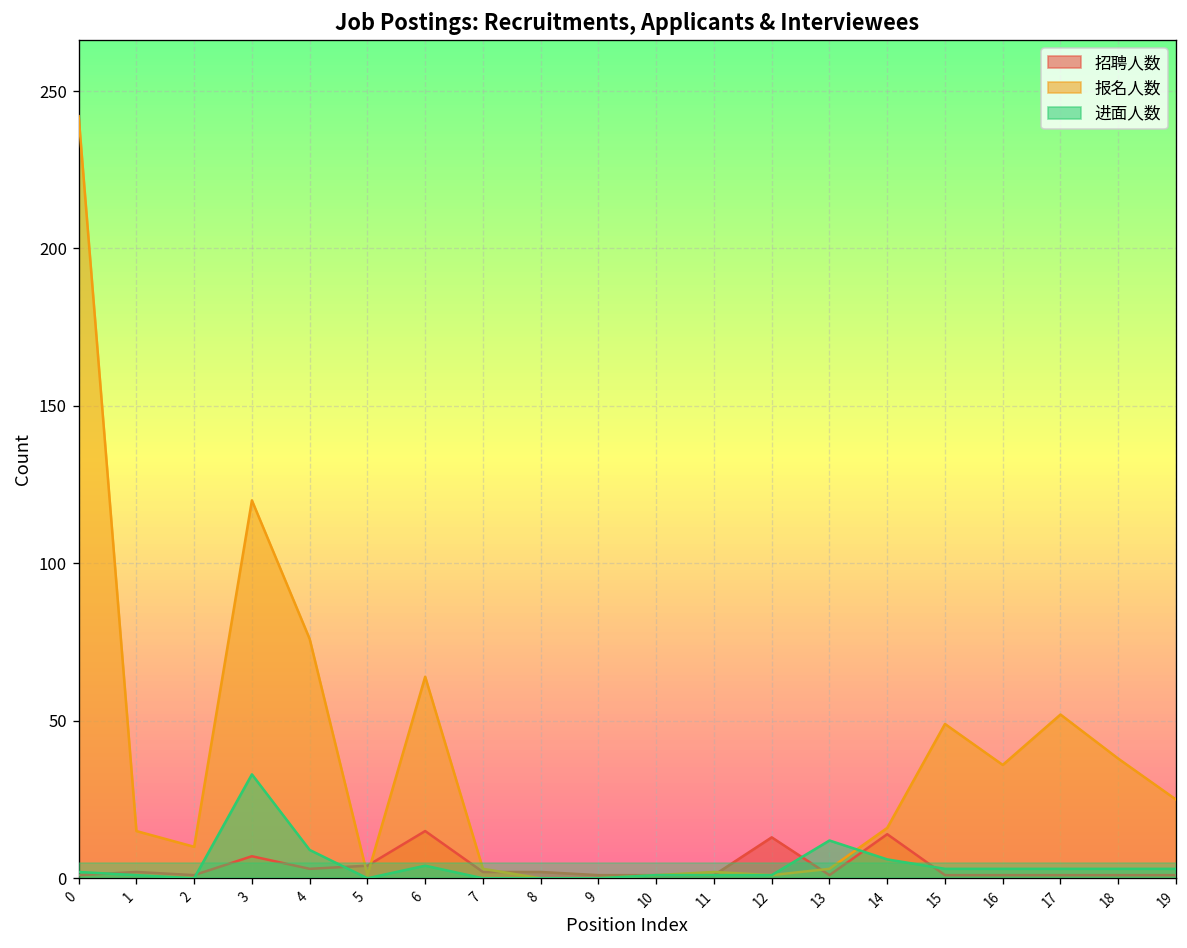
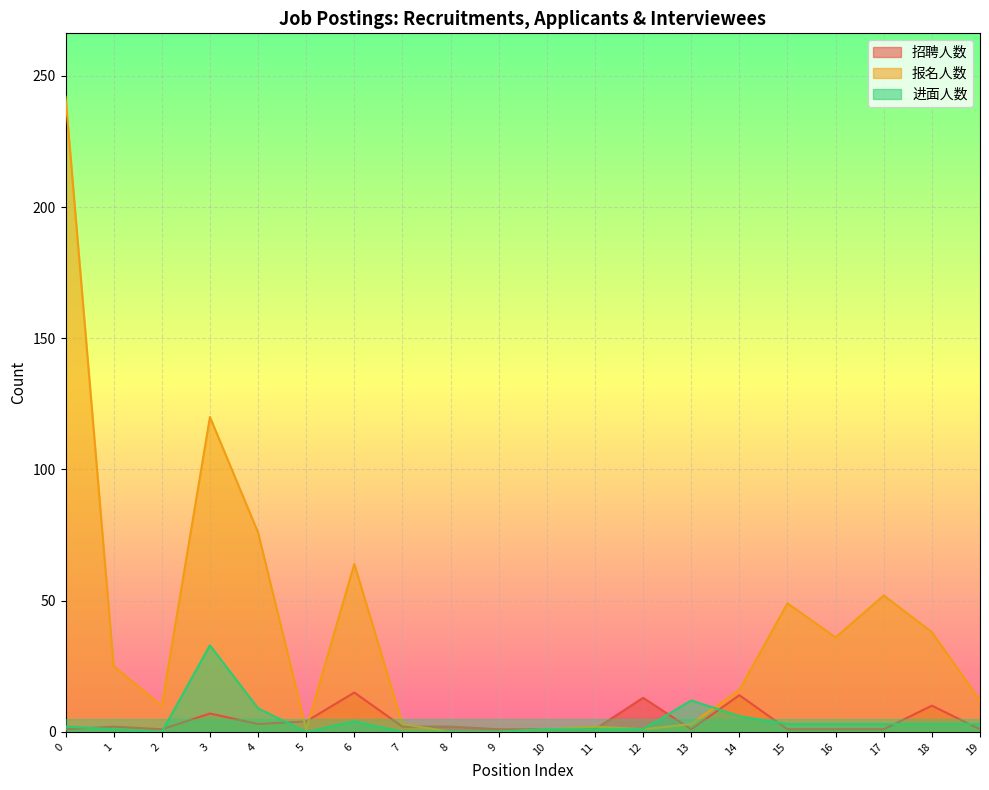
  {
    "招聘人数": {
      "0": 1,
      "1": 2,
      "2": 1,
      "3": 7,
      "4": 3,
      "5": 4,
      "6": 15,
      "7": 2,
      "8": 2,
      "9": 1,
      "12": 13,
      "13": 1,
      "14": 14,
      "15": 1,
      "16": 1,
      "17": 1,
-     "18": 1,
+     "18": 10,
      "19": 1
    },
    "报名人数": {
      "0": 242,
-     "1": 15,
+     "1": 25,
      "2": 10,
      "3": 120,
      "4": 76,
      "5": 1,
      "6": 64,
      "7": 3,
      "11": 2,
      "13": 3,
      "14": 16,
      "15": 49,
      "16": 36,
      "17": 52,
      "18": 38,
-     "19": 25
+     "19": 12
    },
    "进面人数": {
      "0": 2,
      "1": 1,
      "2": 0,
      "3": 33,
      "4": 9,
      "5": 0,
      "6": 4,
      "7": 0,
      "13": 12,
      "14": 6,
      "15": 3,
      "16": 3,
      "17": 3,
      "18": 3,
      "19": 3
    }
  }
